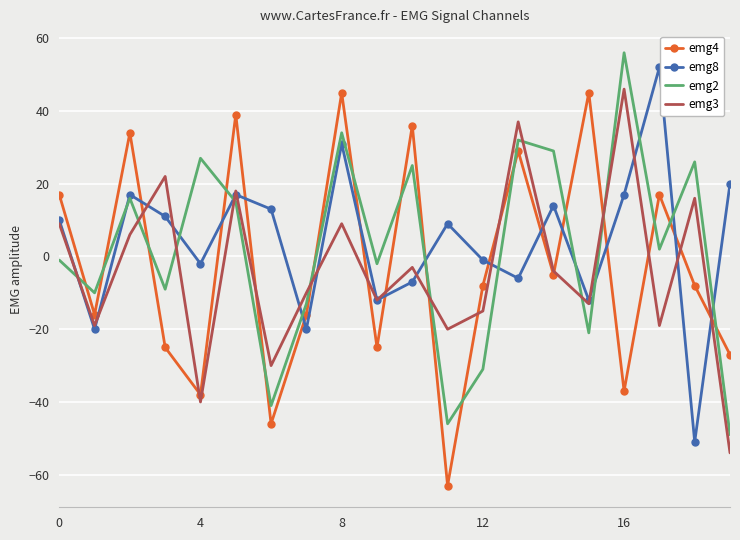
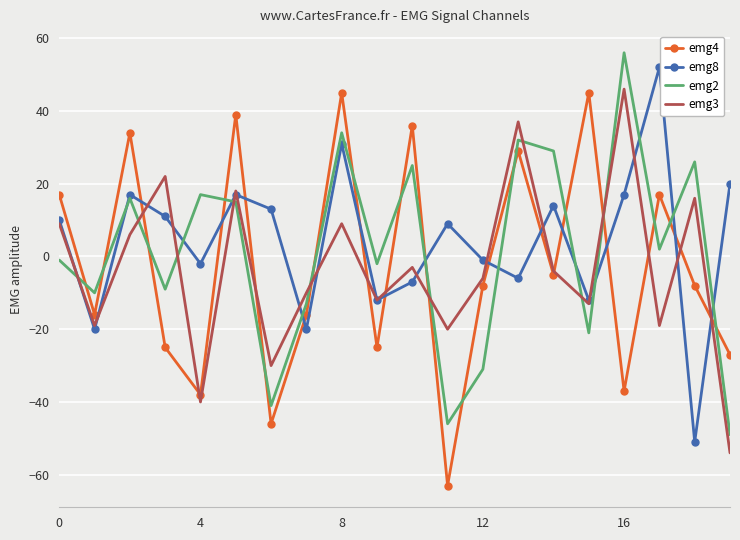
  {
    "emg4": {
      "0": 17,
      "4": -38,
      "8": 45,
      "12": -8,
      "16": -37
    },
    "emg8": {
      "0": 10,
      "4": -2,
      "8": 31,
      "12": -1,
      "16": 17
    },
    "emg2": {
      "0": -1,
-     "4": 27,
+     "4": 17,
      "8": 34,
      "12": -31,
      "16": 56
    },
    "emg3": {
      "0": 9,
      "4": -40,
      "8": 9,
-     "12": -15,
+     "12": -6,
      "16": 46
    }
  }
